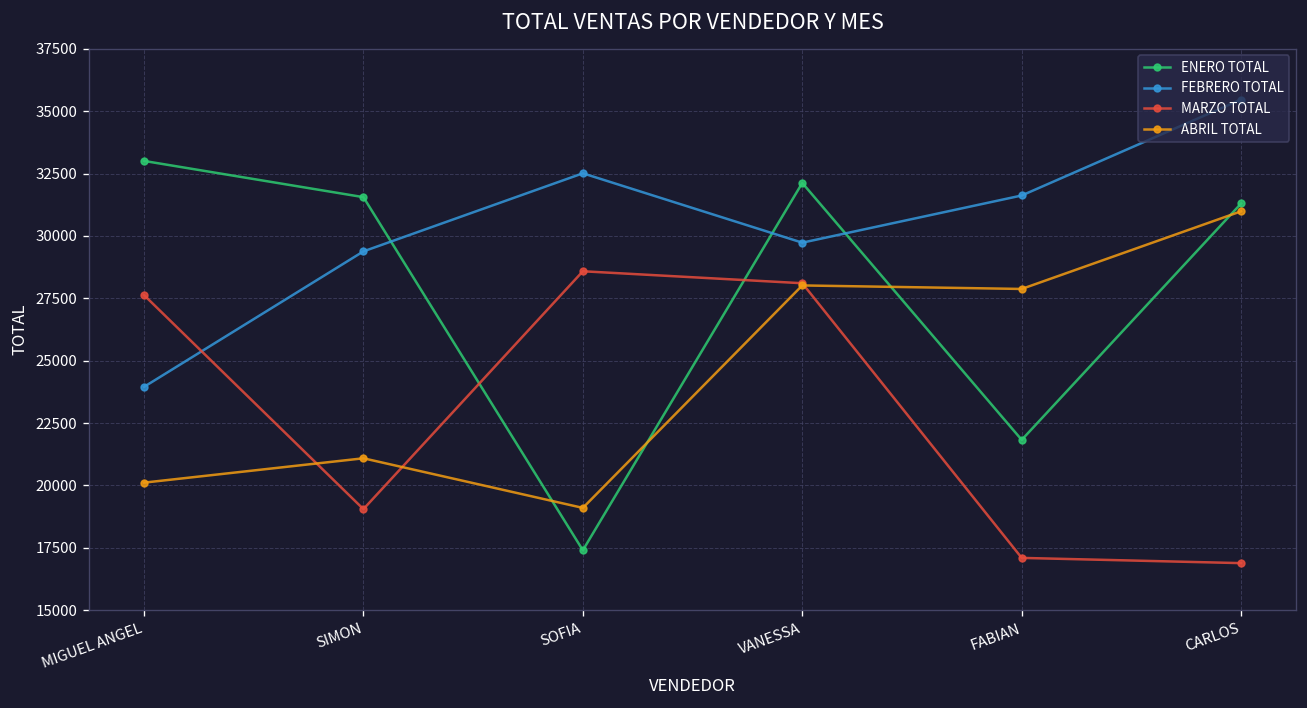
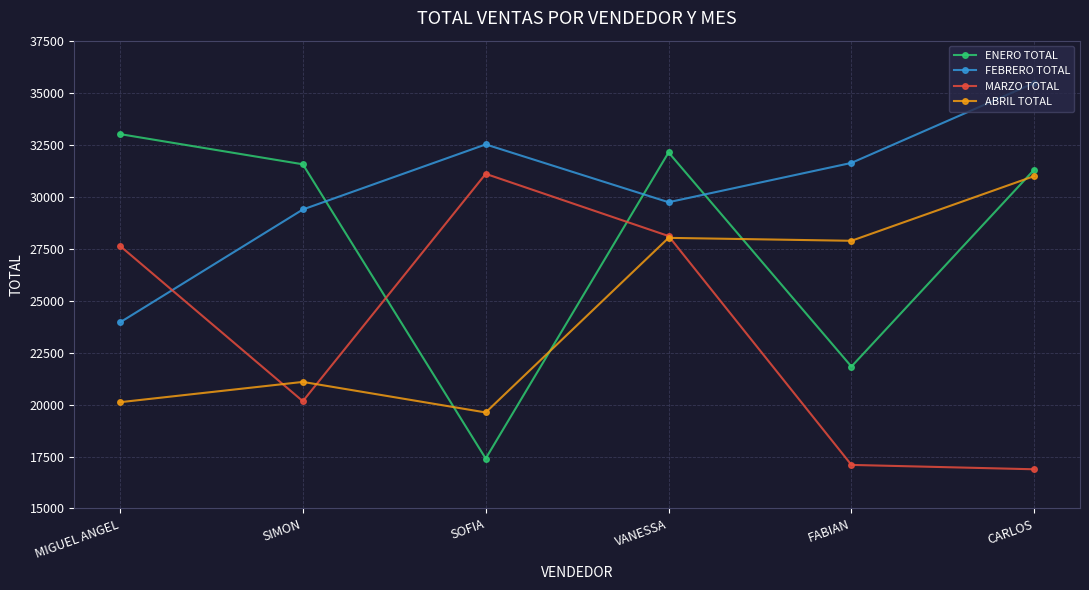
  {
    "ENERO TOTAL": {
      "MIGUEL ANGEL": 33000,
      "SIMON": 31600,
      "SOFIA": 17400,
      "VANESSA": 32100,
      "FABIAN": 21800,
      "CARLOS": 31300
    },
    "FEBRERO TOTAL": {
      "MIGUEL ANGEL": 24000,
      "SIMON": 29400,
      "SOFIA": 32500,
      "VANESSA": 29700,
      "FABIAN": 31600
    },
    "MARZO TOTAL": {
      "MIGUEL ANGEL": 27600,
-     "SIMON": 19100,
-     "SOFIA": 28600,
+     "SIMON": 20200,
+     "SOFIA": 31100,
      "FABIAN": 17100,
      "CARLOS": 16900
    },
    "ABRIL TOTAL": {
      "MIGUEL ANGEL": 20100,
      "SIMON": 21100,
-     "SOFIA": 19100,
+     "SOFIA": 19600,
      "FABIAN": 27900,
      "CARLOS": 31000
    }
  }
